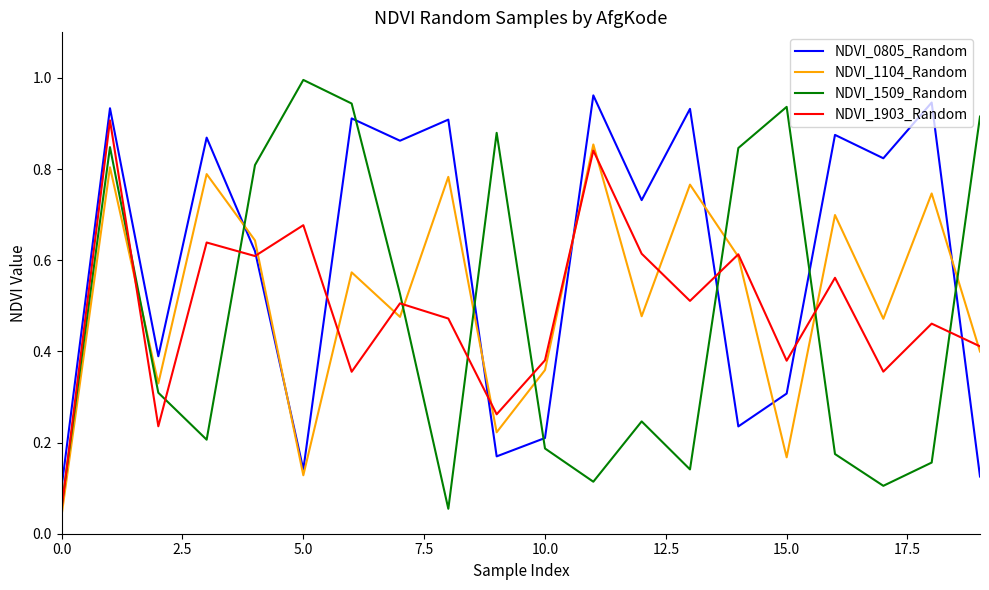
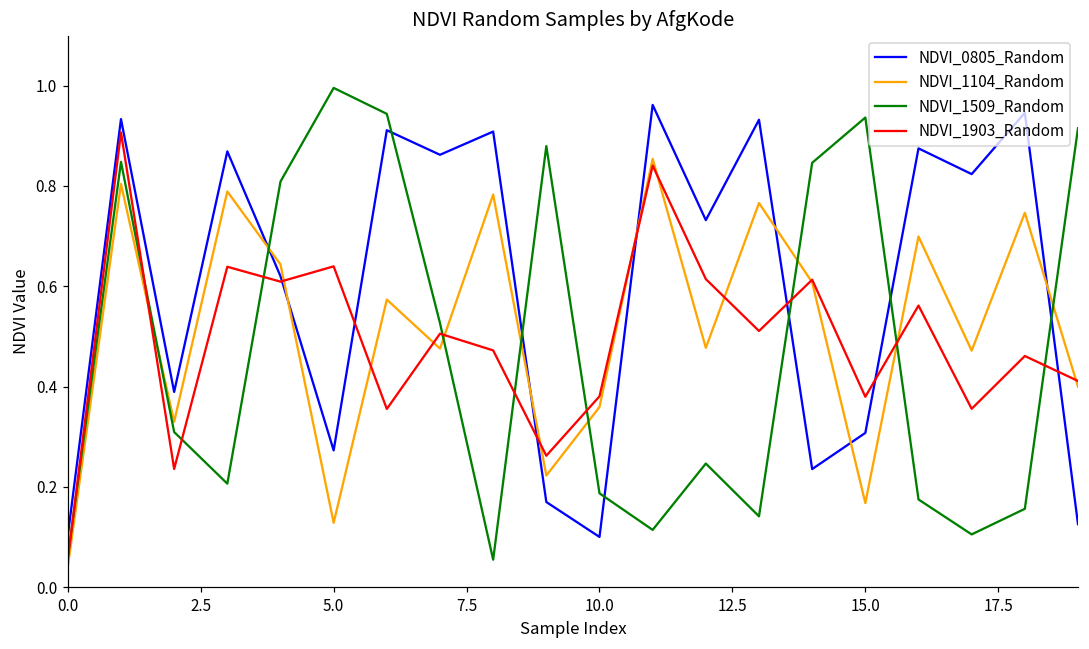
  {
    "NDVI_0805_Random": {
      "0.0": 0.10,
-     "5.0": 0.14,
-     "10.0": 0.21,
+     "5.0": 0.27,
+     "10.0": 0.10,
      "15.0": 0.31
    },
    "NDVI_1104_Random": {
      "0.0": 0.04,
      "5.0": 0.13,
      "10.0": 0.36,
      "15.0": 0.17
    },
    "NDVI_1509_Random": {
      "5.0": 1.00,
      "10.0": 0.19,
      "15.0": 0.94
    },
    "NDVI_1903_Random": {
-     "5.0": 0.68,
+     "5.0": 0.64,
      "10.0": 0.38,
      "15.0": 0.38
    }
  }
